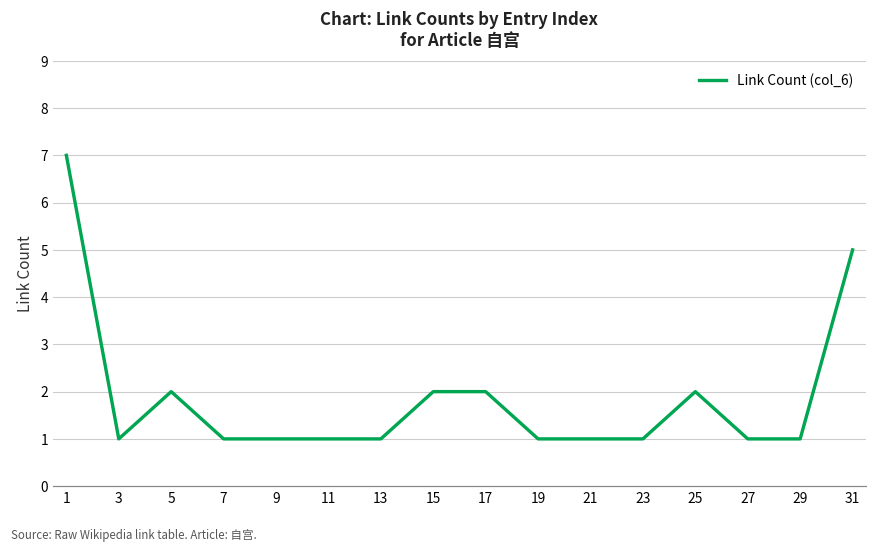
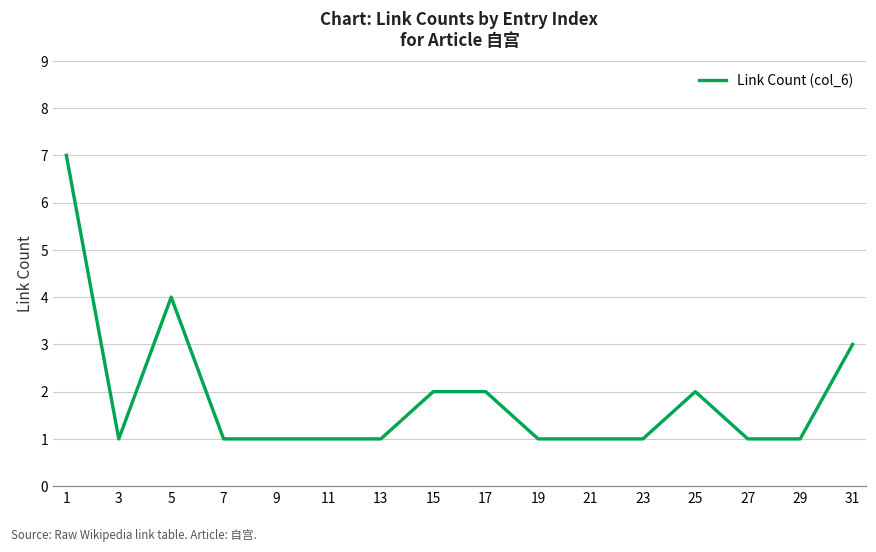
  {
    "1": 7,
    "3": 1,
-   "5": 2,
+   "5": 4,
    "7": 1,
    "9": 1,
    "11": 1,
    "13": 1,
    "15": 2,
    "17": 2,
    "19": 1,
    "21": 1,
    "23": 1,
    "25": 2,
    "27": 1,
    "29": 1,
-   "31": 5
+   "31": 3
  }
